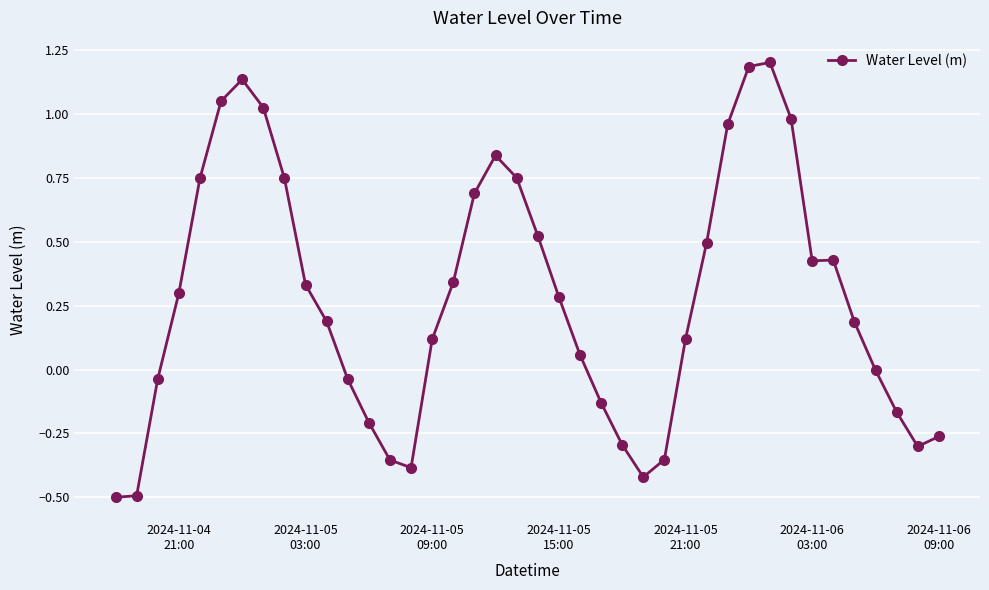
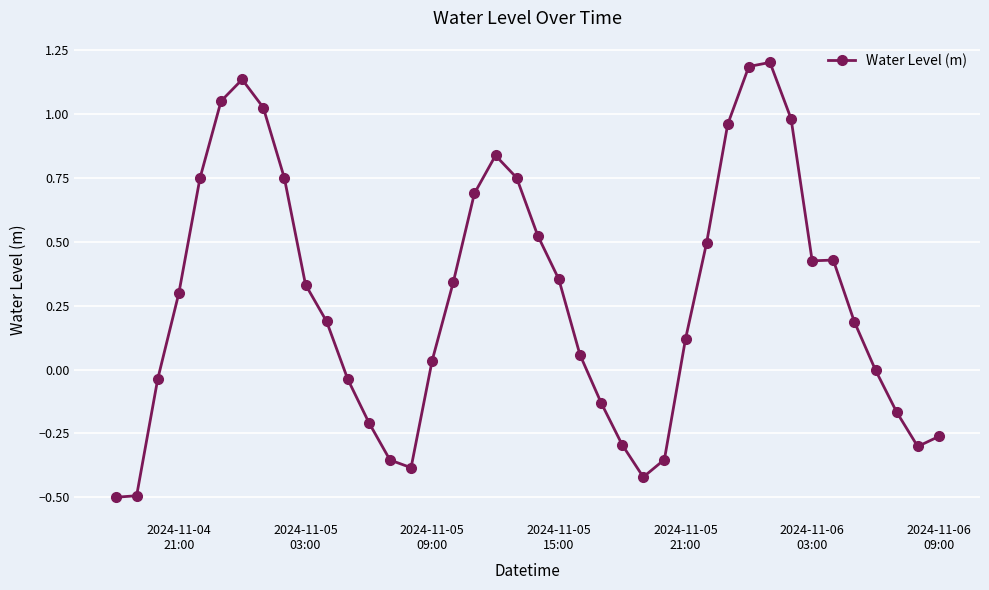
  {
    "2024-11-04 21:00": 0.30,
    "2024-11-05 03:00": 0.33,
-   "2024-11-05 09:00": 0.12,
-   "2024-11-05 15:00": 0.28,
+   "2024-11-05 09:00": 0.04,
+   "2024-11-05 15:00": 0.35,
    "2024-11-05 21:00": 0.12,
    "2024-11-06 03:00": 0.43,
    "2024-11-06 09:00": -0.26
  }
